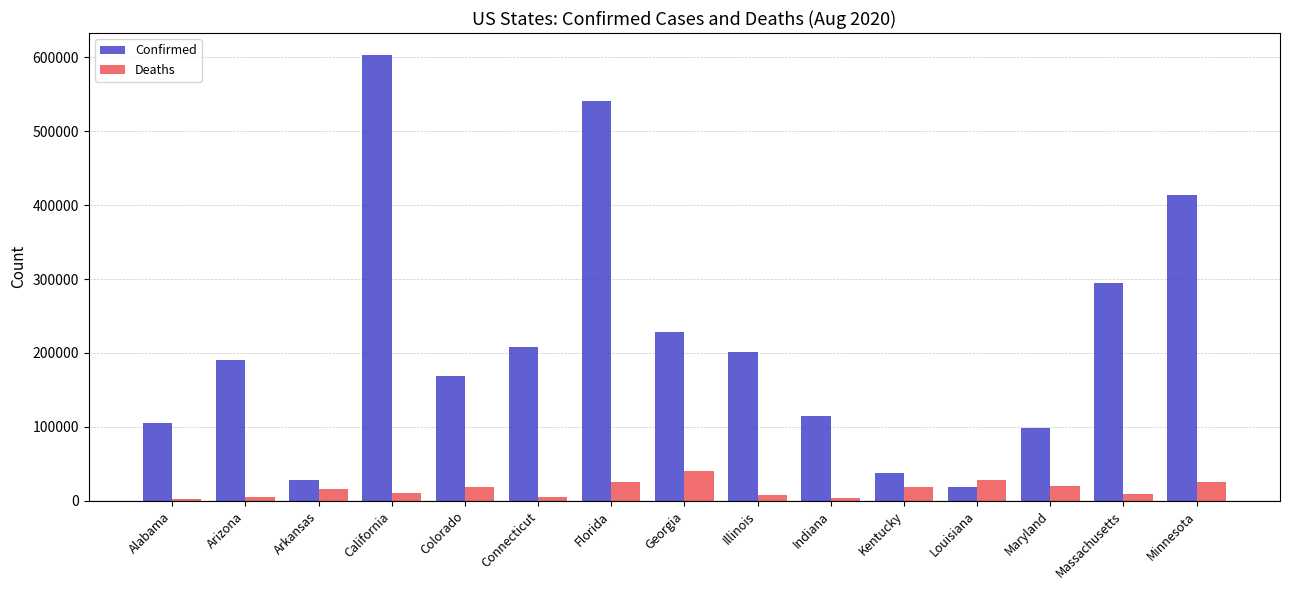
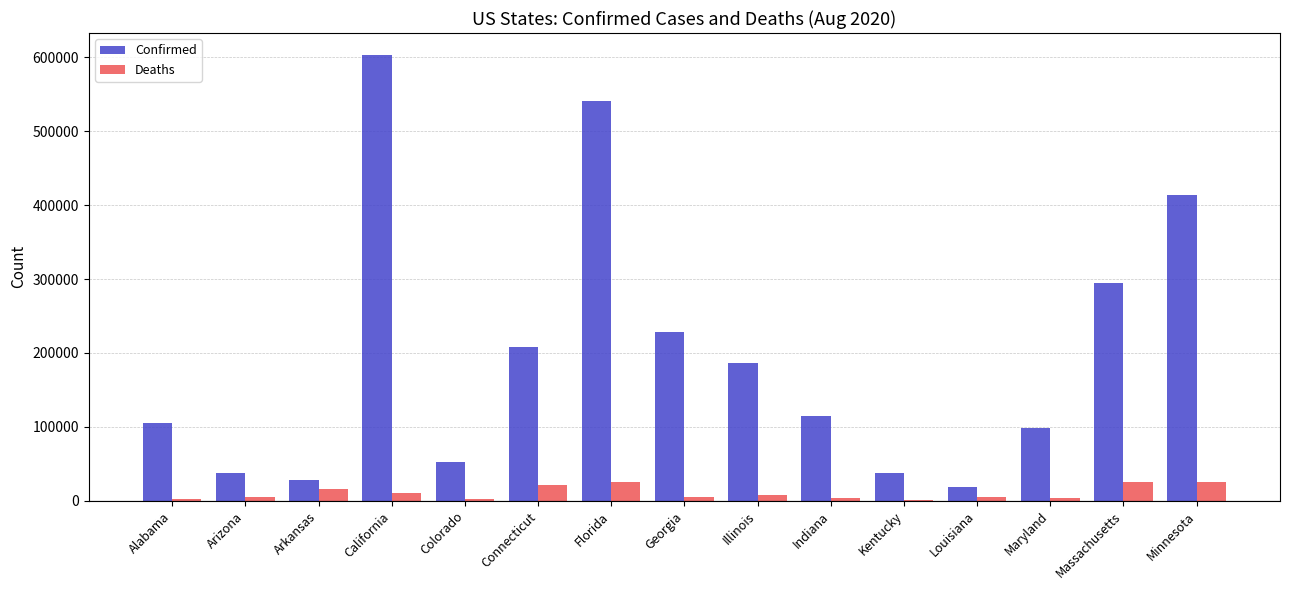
  {
    "Confirmed": {
      "Alabama": 100000,
-     "Arizona": 190000,
+     "Arizona": 40000,
      "Arkansas": 30000,
      "California": 600000,
-     "Colorado": 170000,
+     "Colorado": 50000,
      "Connecticut": 210000,
      "Florida": 540000,
      "Georgia": 230000,
-     "Illinois": 200000,
+     "Illinois": 190000,
      "Indiana": 110000,
      "Kentucky": 40000,
      "Louisiana": 20000,
      "Maryland": 100000,
      "Massachusetts": 290000,
      "Minnesota": 410000
    },
    "Deaths": {
      "Arizona": 0,
      "Arkansas": 20000,
      "California": 10000,
-     "Colorado": 20000,
-     "Connecticut": 0,
+     "Colorado": 0,
+     "Connecticut": 20000,
      "Florida": 30000,
-     "Georgia": 40000,
+     "Georgia": 0,
      "Illinois": 10000,
-     "Kentucky": 20000,
-     "Louisiana": 30000,
-     "Maryland": 20000,
-     "Massachusetts": 10000,
+     "Kentucky": 0,
+     "Louisiana": 0,
+     "Maryland": 0,
+     "Massachusetts": 30000,
      "Minnesota": 30000
    }
  }
